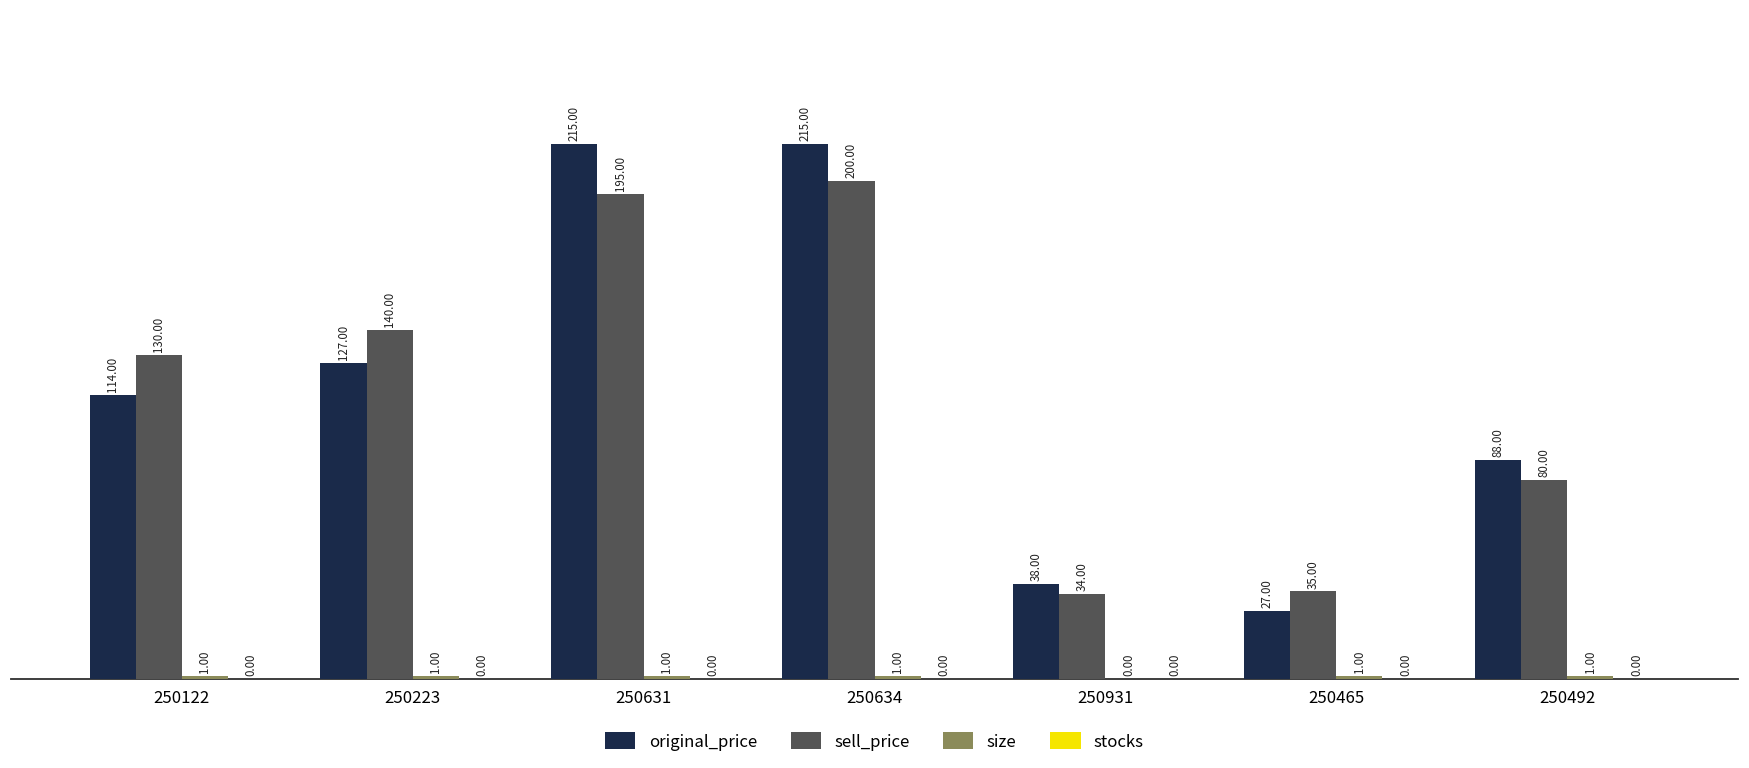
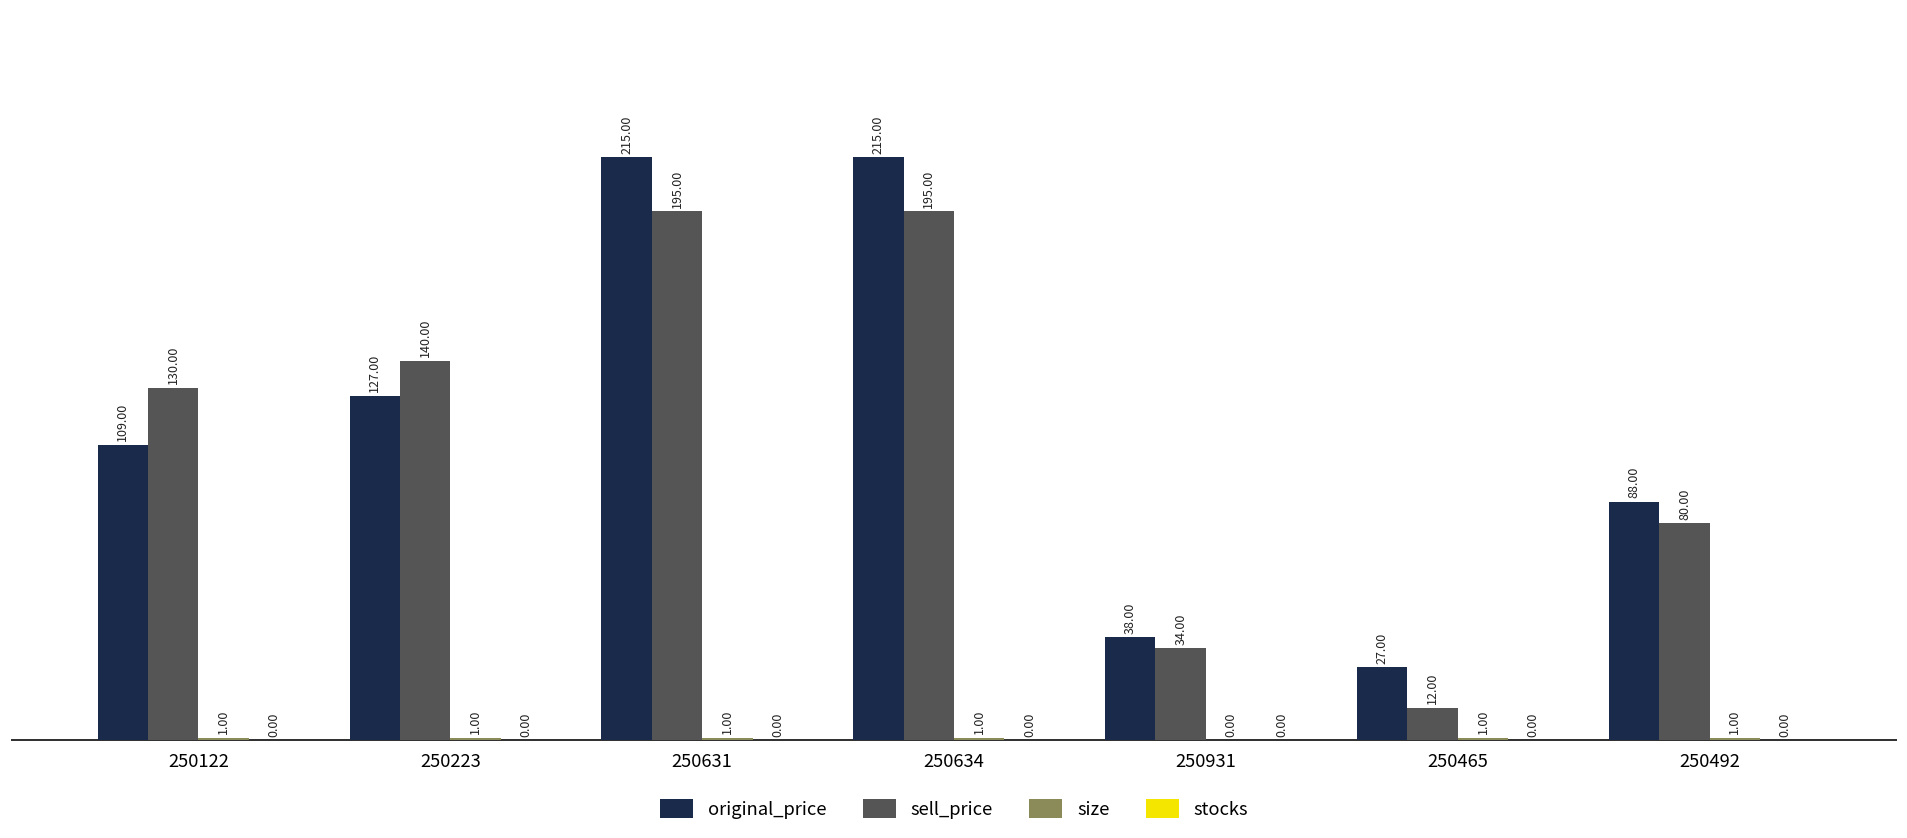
  {
    "original_price": {
-     "250122": 114.00,
+     "250122": 109.00,
      "250223": 127.00,
      "250631": 215.00,
      "250634": 215.00,
      "250931": 38.00,
      "250465": 27.00,
      "250492": 88.00
    },
    "sell_price": {
      "250122": 130.00,
      "250223": 140.00,
      "250631": 195.00,
-     "250634": 200.00,
+     "250634": 195.00,
      "250931": 34.00,
-     "250465": 35.00,
+     "250465": 12.00,
      "250492": 80.00
    },
    "size": {
      "250122": 1.00,
      "250223": 1.00,
      "250631": 1.00,
      "250634": 1.00,
      "250931": 0.00,
      "250465": 1.00,
      "250492": 1.00
    },
    "stocks": {
      "250122": 0.00,
      "250223": 0.00,
      "250631": 0.00,
      "250634": 0.00,
      "250931": 0.00,
      "250465": 0.00,
      "250492": 0.00
    }
  }
